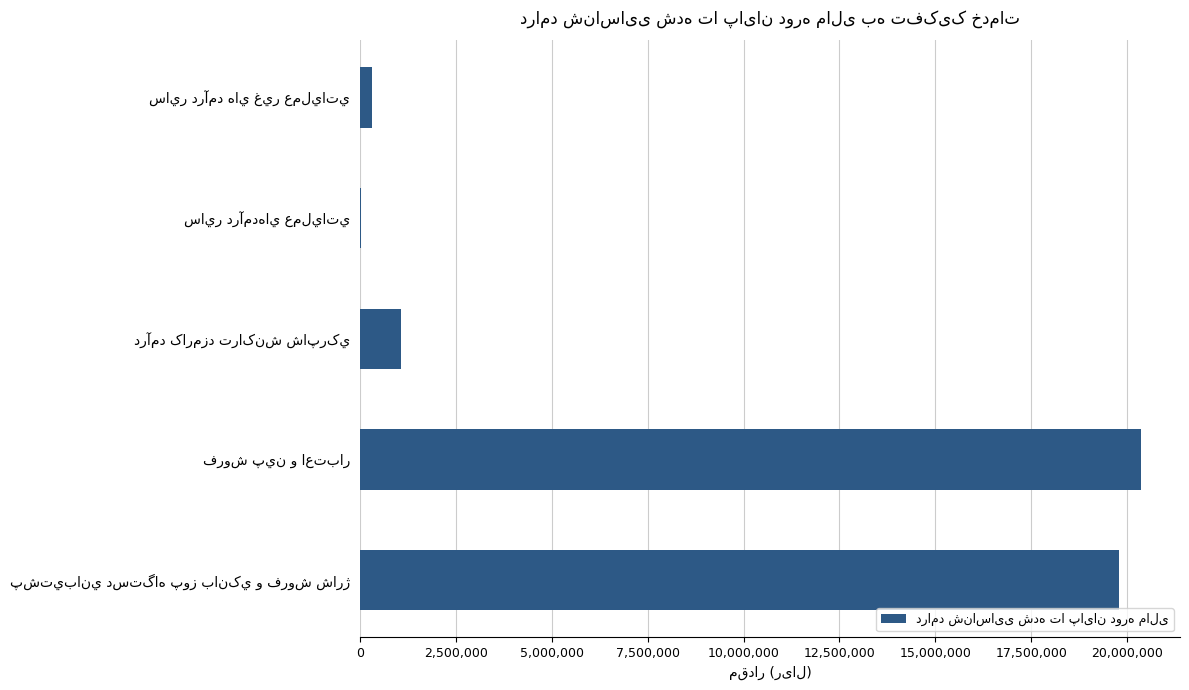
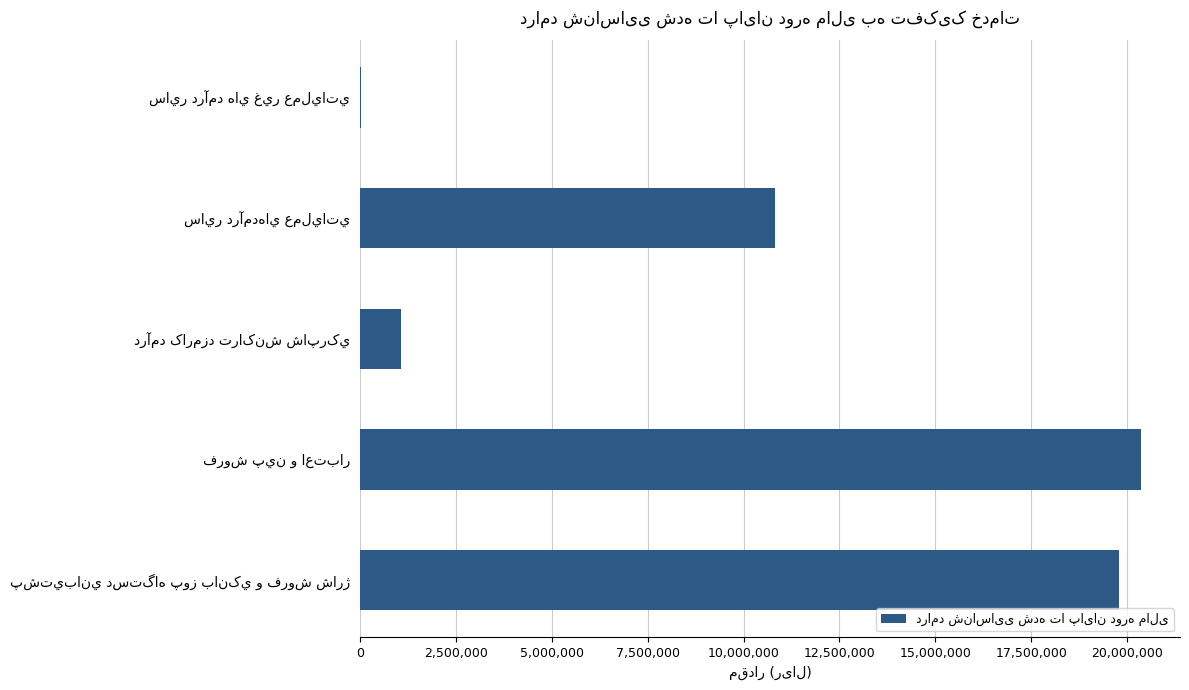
  {
-   "ساير درآمد هاي غير عملياتي": "300,000",
-   "ساير درآمدهاي عملياتي": "0",
+   "ساير درآمد هاي غير عملياتي": "0",
+   "ساير درآمدهاي عملياتي": "10,800,000",
    "درآمد کارمزد تراکنش شاپرکي": "1,100,000",
    "فروش پين و اعتبار": "20,400,000",
    "پشتيباني دستگاه پوز بانکي و فروش شارژ": "19,800,000"
  }
